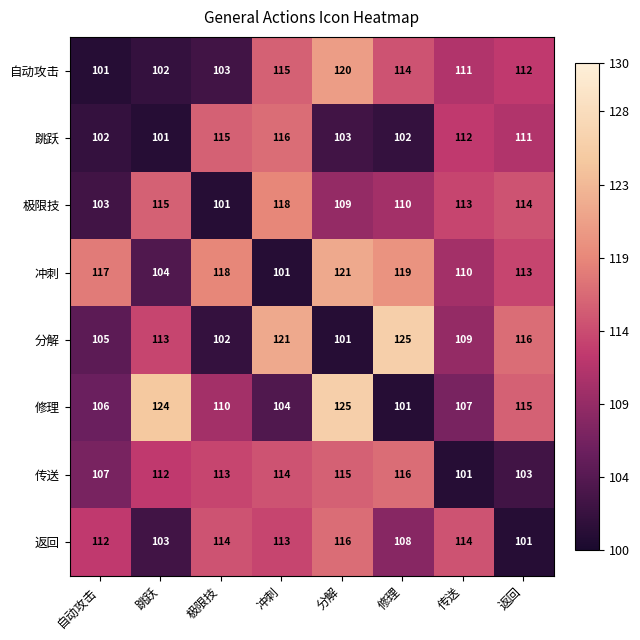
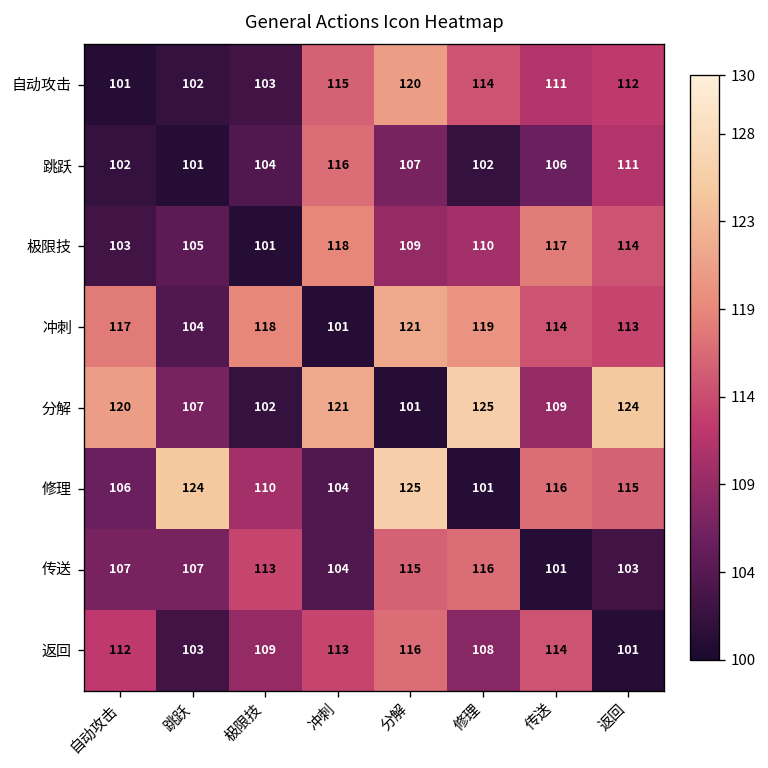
  {
    "自动攻击": {
      "自动攻击": 101,
      "跳跃": 102,
      "极限技": 103,
      "冲刺": 115,
      "分解": 120,
      "修理": 114,
      "传送": 111,
      "返回": 112
    },
    "跳跃": {
      "自动攻击": 102,
      "跳跃": 101,
-     "极限技": 115,
+     "极限技": 104,
      "冲刺": 116,
-     "分解": 103,
+     "分解": 107,
      "修理": 102,
-     "传送": 112,
+     "传送": 106,
      "返回": 111
    },
    "极限技": {
      "自动攻击": 103,
-     "跳跃": 115,
+     "跳跃": 105,
      "极限技": 101,
      "冲刺": 118,
      "分解": 109,
      "修理": 110,
-     "传送": 113,
+     "传送": 117,
      "返回": 114
    },
    "冲刺": {
      "自动攻击": 117,
      "跳跃": 104,
      "极限技": 118,
      "冲刺": 101,
      "分解": 121,
      "修理": 119,
-     "传送": 110,
+     "传送": 114,
      "返回": 113
    },
    "分解": {
-     "自动攻击": 105,
-     "跳跃": 113,
+     "自动攻击": 120,
+     "跳跃": 107,
      "极限技": 102,
      "冲刺": 121,
      "分解": 101,
      "修理": 125,
      "传送": 109,
-     "返回": 116
+     "返回": 124
    },
    "修理": {
      "自动攻击": 106,
      "跳跃": 124,
      "极限技": 110,
      "冲刺": 104,
      "分解": 125,
      "修理": 101,
-     "传送": 107,
+     "传送": 116,
      "返回": 115
    },
    "传送": {
      "自动攻击": 107,
-     "跳跃": 112,
+     "跳跃": 107,
      "极限技": 113,
-     "冲刺": 114,
+     "冲刺": 104,
      "分解": 115,
      "修理": 116,
      "传送": 101,
      "返回": 103
    },
    "返回": {
      "自动攻击": 112,
      "跳跃": 103,
-     "极限技": 114,
+     "极限技": 109,
      "冲刺": 113,
      "分解": 116,
      "修理": 108,
      "传送": 114,
      "返回": 101
    }
  }
